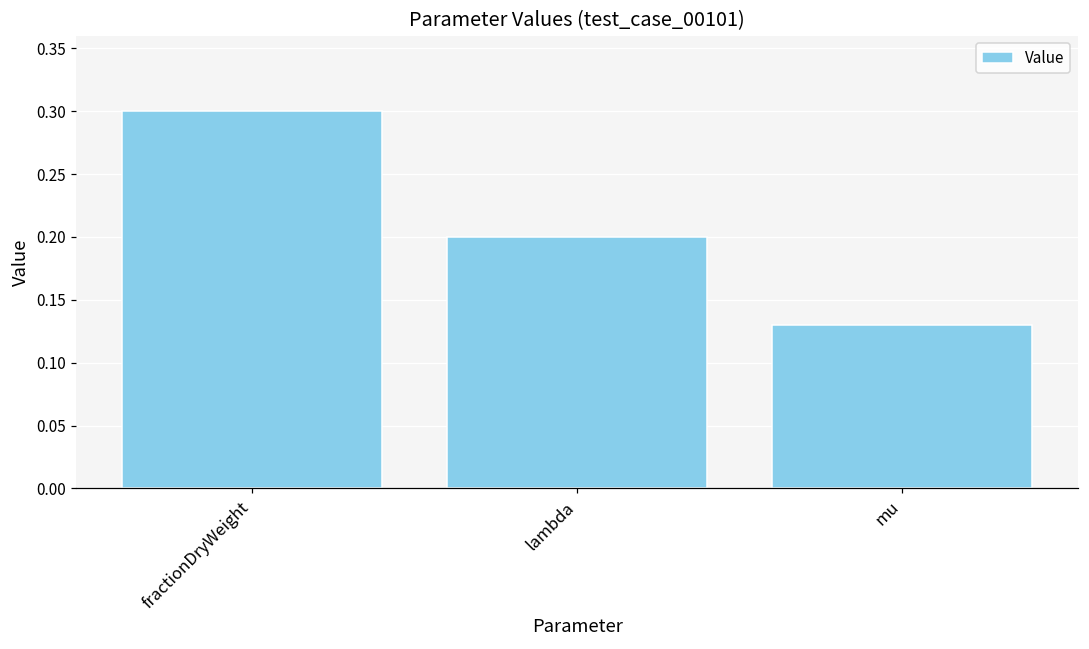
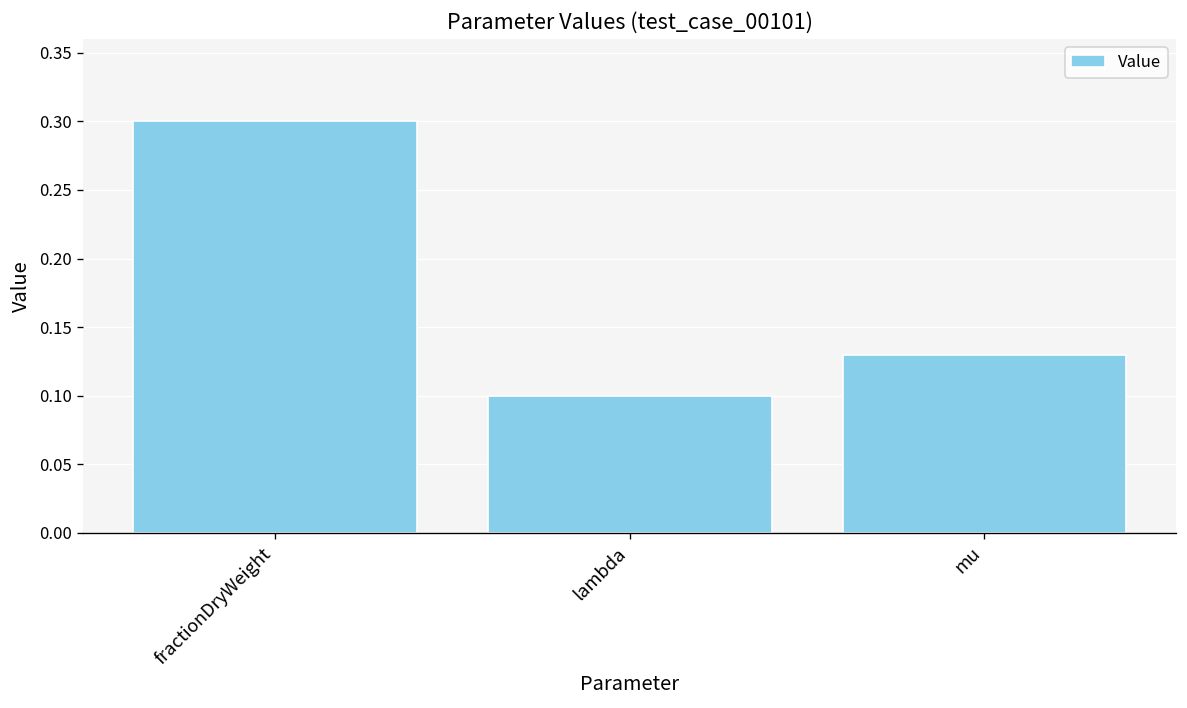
  {
    "fractionDryWeight": 0.3,
-   "lambda": 0.2,
+   "lambda": 0.1,
    "mu": 0.130
  }
